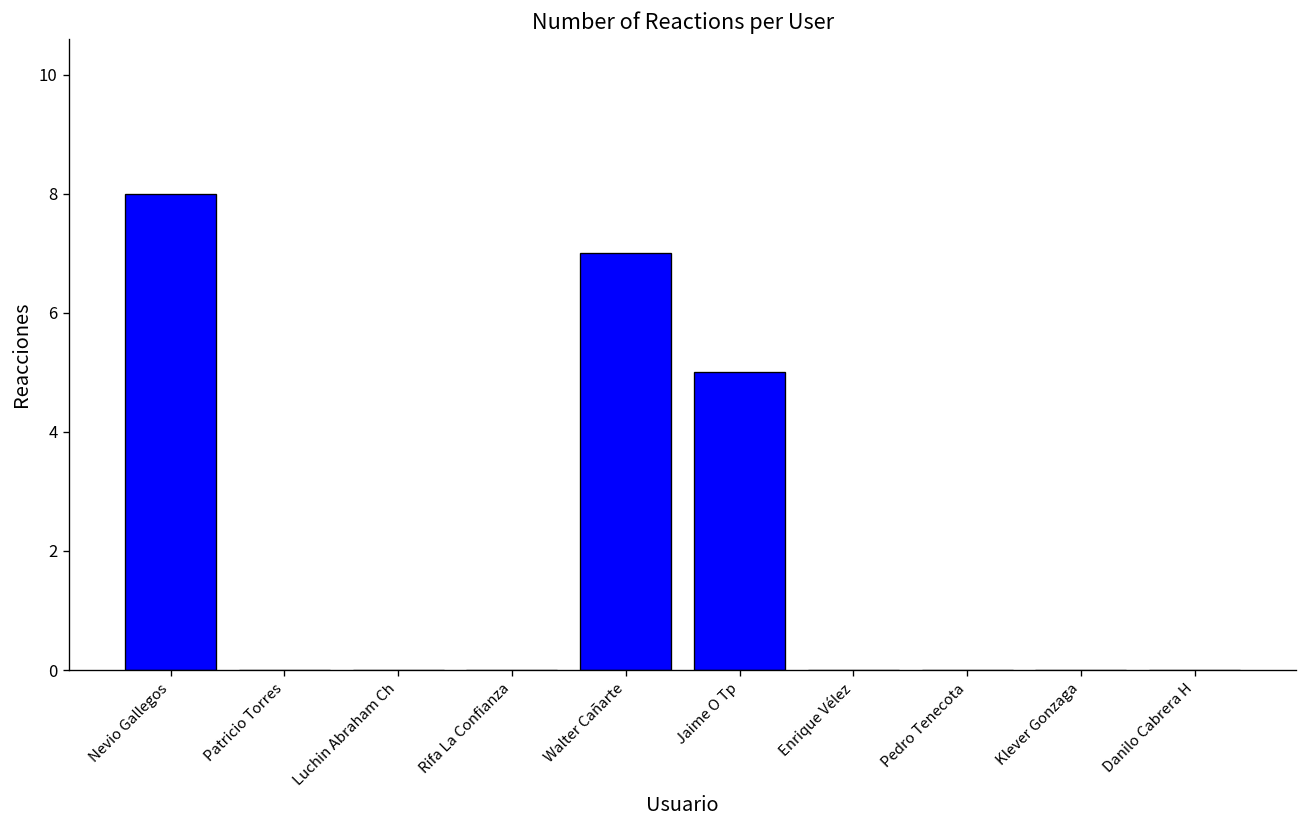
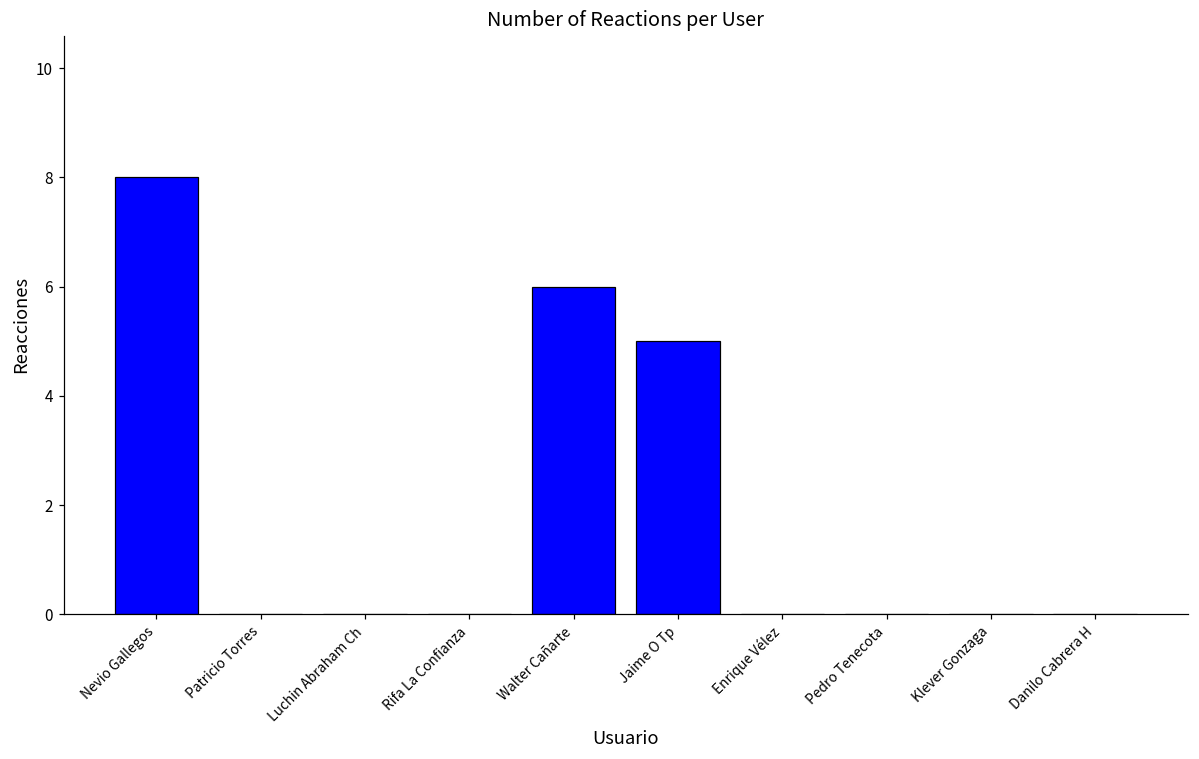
  {
    "Nevio Gallegos": 8,
    "Patricio Torres": 0,
    "Luchin Abraham Ch": 0,
    "Rifa La Confianza": 0,
-   "Walter Cañarte": 7,
+   "Walter Cañarte": 6,
    "Jaime O Tp": 5,
    "Enrique Vélez": 0,
    "Pedro Tenecota": 0,
    "Klever Gonzaga": 0,
    "Danilo Cabrera H": 0
  }
